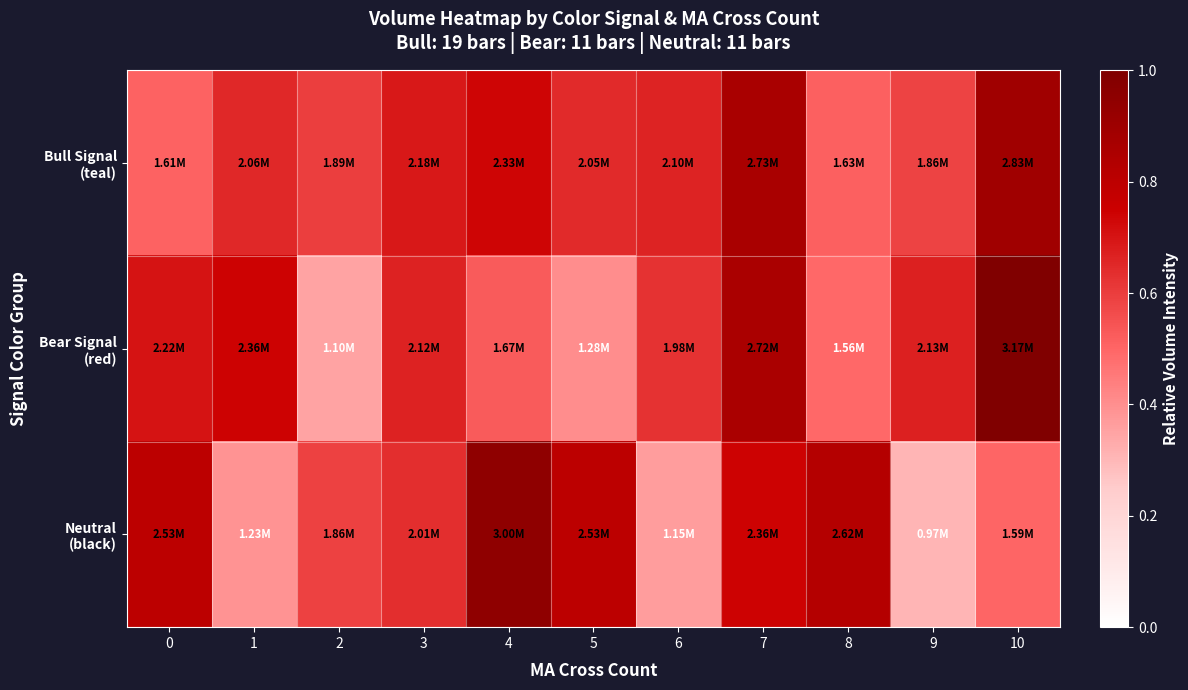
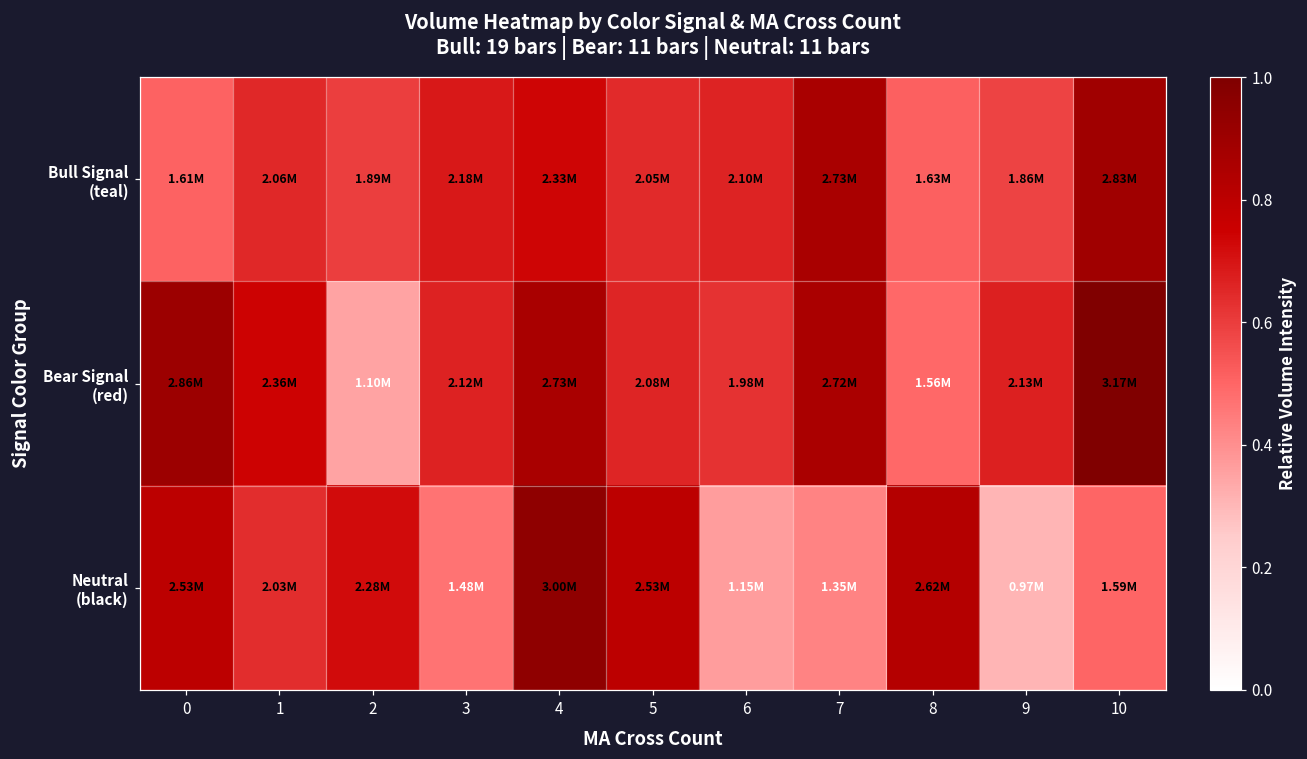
  {
    "Bull Signal (teal)": {
      "0": "1.61M",
      "1": "2.06M",
      "2": "1.89M",
      "3": "2.18M",
      "4": "2.33M",
      "5": "2.05M",
      "6": "2.10M",
      "7": "2.73M",
      "8": "1.63M",
      "9": "1.86M",
      "10": "2.83M"
    },
    "Bear Signal (red)": {
-     "0": "2.22M",
+     "0": "2.86M",
      "1": "2.36M",
      "2": "1.10M",
      "3": "2.12M",
-     "4": "1.67M",
-     "5": "1.28M",
+     "4": "2.73M",
+     "5": "2.08M",
      "6": "1.98M",
      "7": "2.72M",
      "8": "1.56M",
      "9": "2.13M",
      "10": "3.17M"
    },
    "Neutral (black)": {
      "0": "2.53M",
-     "1": "1.23M",
-     "2": "1.86M",
-     "3": "2.01M",
+     "1": "2.03M",
+     "2": "2.28M",
+     "3": "1.48M",
      "4": "3.00M",
      "5": "2.53M",
      "6": "1.15M",
-     "7": "2.36M",
+     "7": "1.35M",
      "8": "2.62M",
      "9": "0.97M",
      "10": "1.59M"
    }
  }
